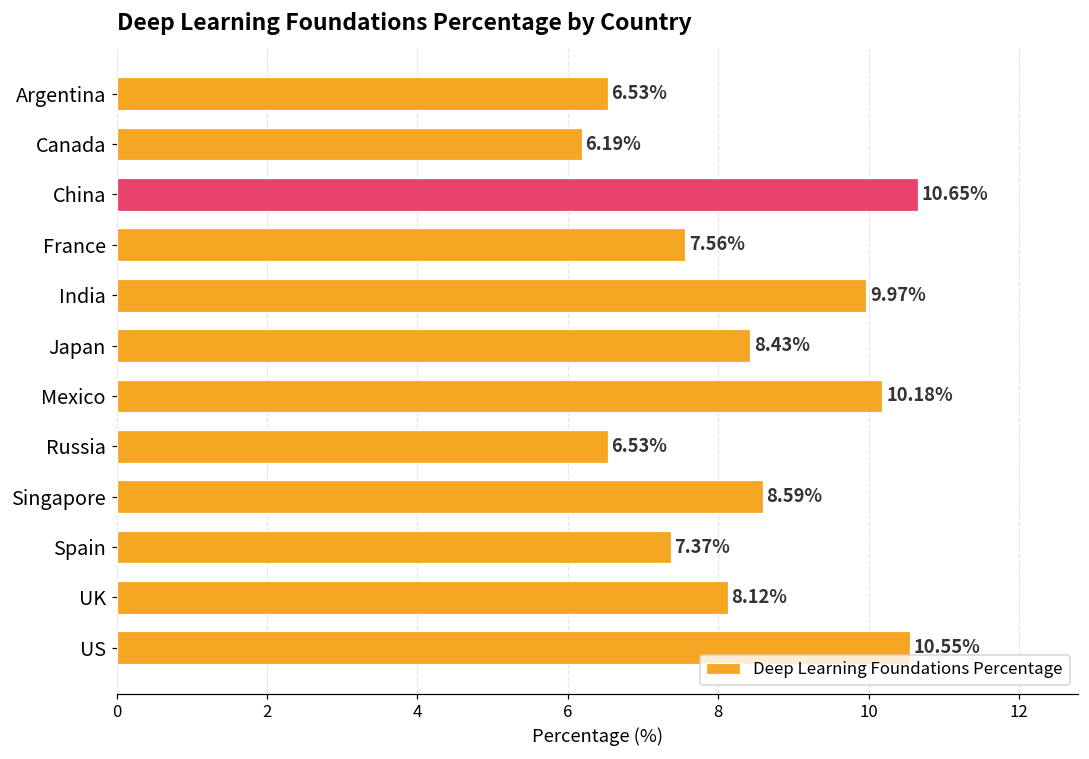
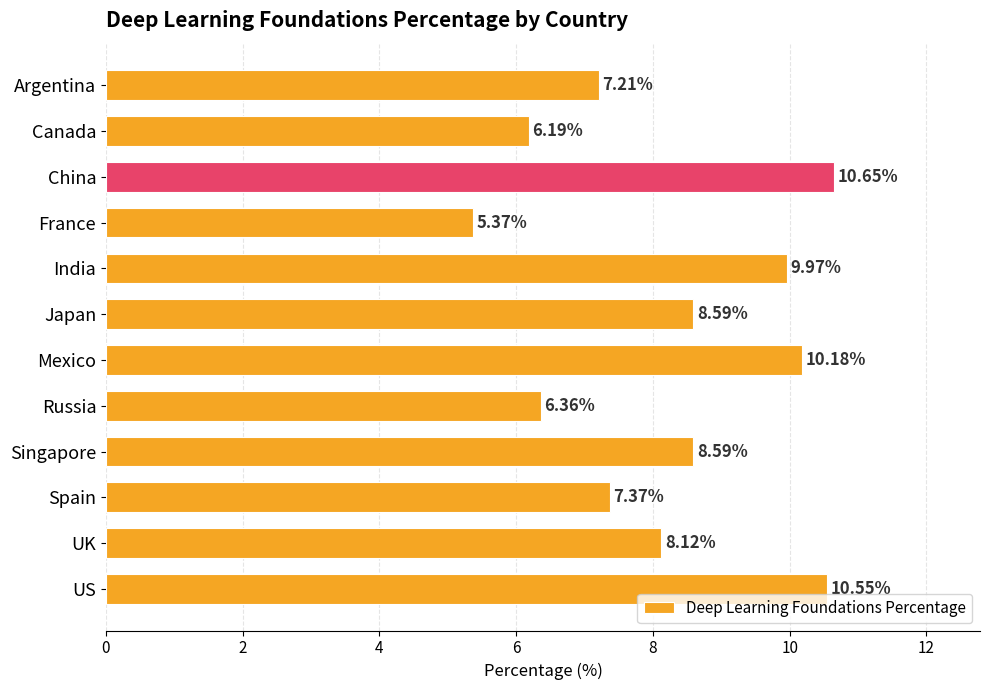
  {
-   "Argentina": "6.53%",
+   "Argentina": "7.21%",
    "Canada": "6.19%",
    "China": "10.65%",
-   "France": "7.56%",
+   "France": "5.37%",
    "India": "9.97%",
-   "Japan": "8.43%",
+   "Japan": "8.59%",
    "Mexico": "10.18%",
-   "Russia": "6.53%",
+   "Russia": "6.36%",
    "Singapore": "8.59%",
    "Spain": "7.37%",
    "UK": "8.12%"
  }
